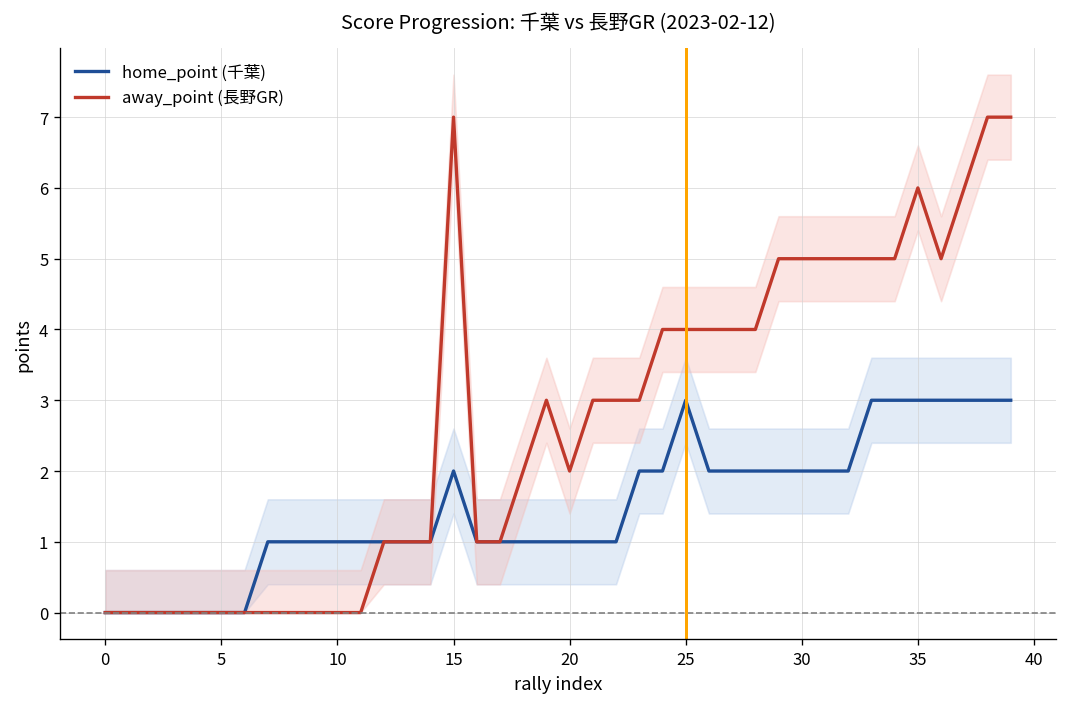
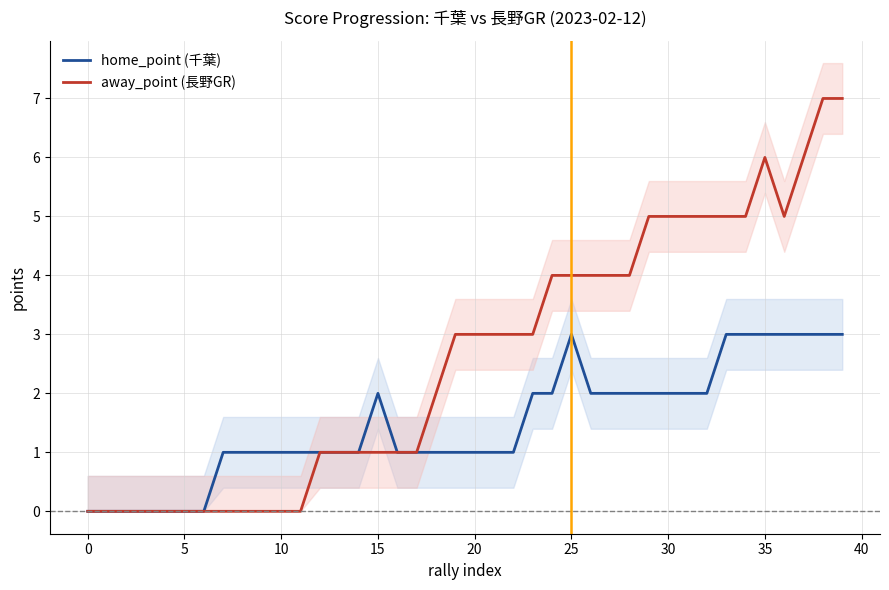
  {
    "home_point (千葉)": {
      "10": 1,
      "15": 2,
      "20": 1,
      "25": 3,
      "30": 2,
      "35": 3
    },
    "away_point (長野GR)": {
      "10": 0,
-     "15": 7,
-     "20": 2,
+     "15": 1,
+     "20": 3,
      "25": 4,
      "30": 5,
      "35": 6
    }
  }
